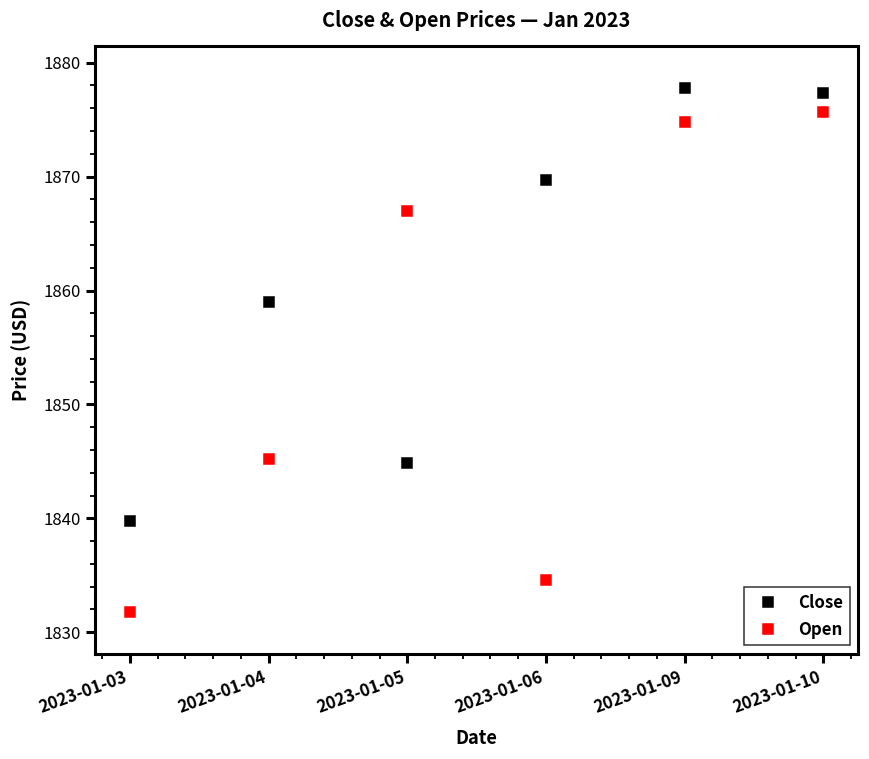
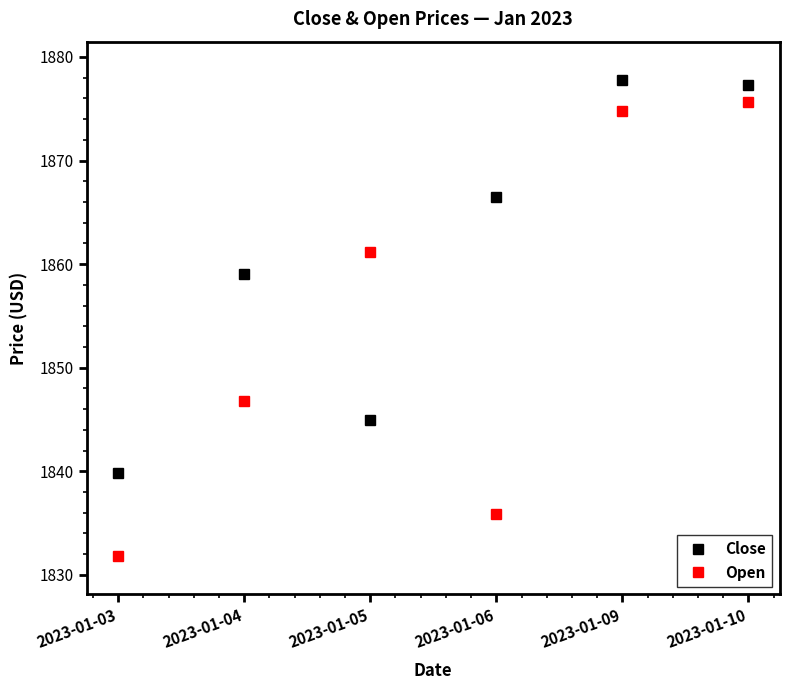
  {
    "Close": {
      "2023-01-03": 1839.8,
      "2023-01-04": 1859.0,
      "2023-01-05": 1844.9,
-     "2023-01-06": 1869.7,
+     "2023-01-06": 1866.5,
      "2023-01-09": 1877.8,
      "2023-01-10": 1877.3
    },
    "Open": {
      "2023-01-03": 1831.8,
-     "2023-01-04": 1845.2,
-     "2023-01-05": 1867.0,
-     "2023-01-06": 1834.6,
+     "2023-01-04": 1846.8,
+     "2023-01-05": 1861.2,
+     "2023-01-06": 1835.9,
      "2023-01-09": 1874.8,
      "2023-01-10": 1875.7
    }
  }
